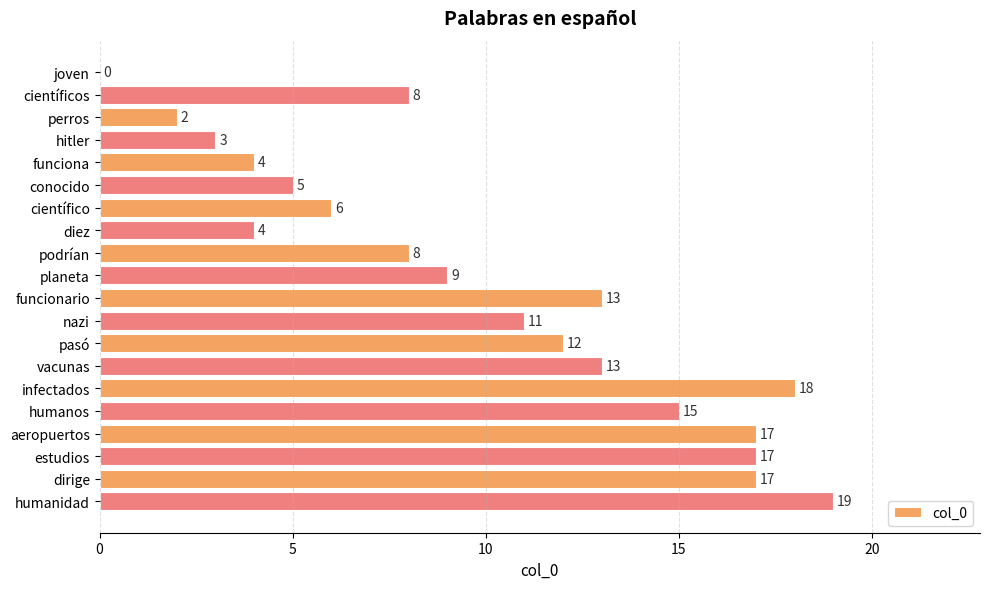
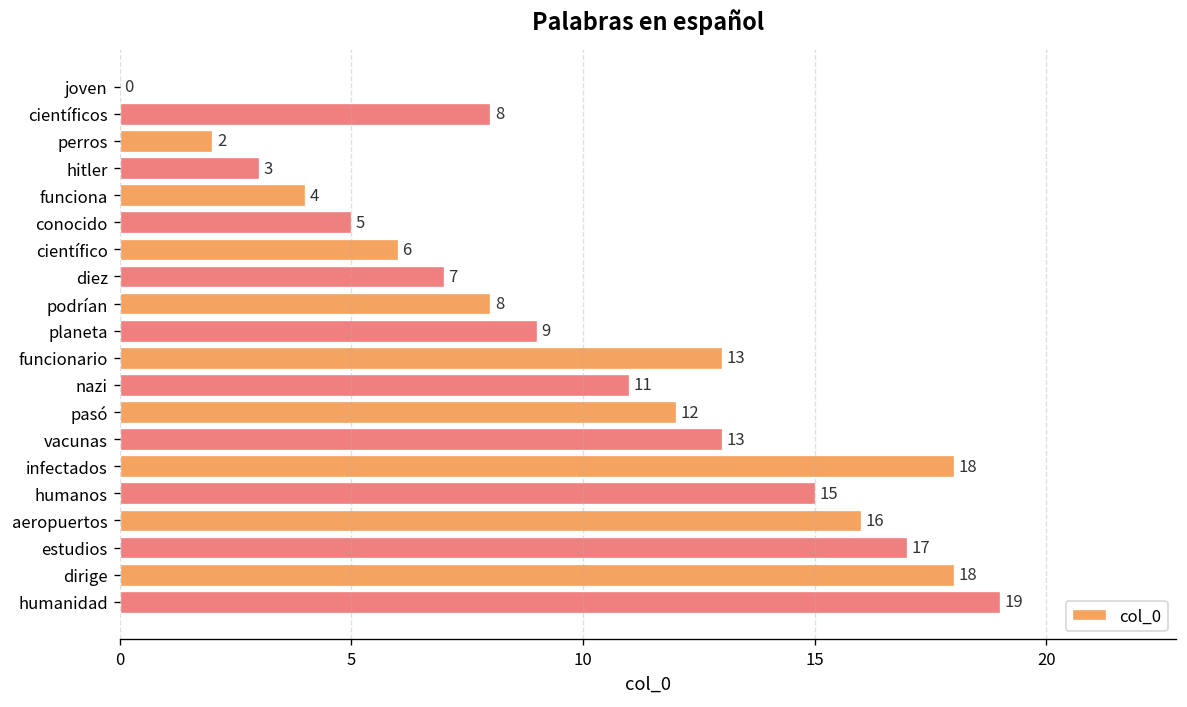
  {
    "joven": 0,
    "científicos": 8,
    "perros": 2,
    "hitler": 3,
    "funciona": 4,
    "conocido": 5,
    "científico": 6,
-   "diez": 4,
+   "diez": 7,
    "podrían": 8,
    "planeta": 9,
    "funcionario": 13,
    "nazi": 11,
    "pasó": 12,
    "vacunas": 13,
    "infectados": 18,
    "humanos": 15,
-   "aeropuertos": 17,
+   "aeropuertos": 16,
    "estudios": 17,
-   "dirige": 17,
+   "dirige": 18,
    "humanidad": 19
  }
